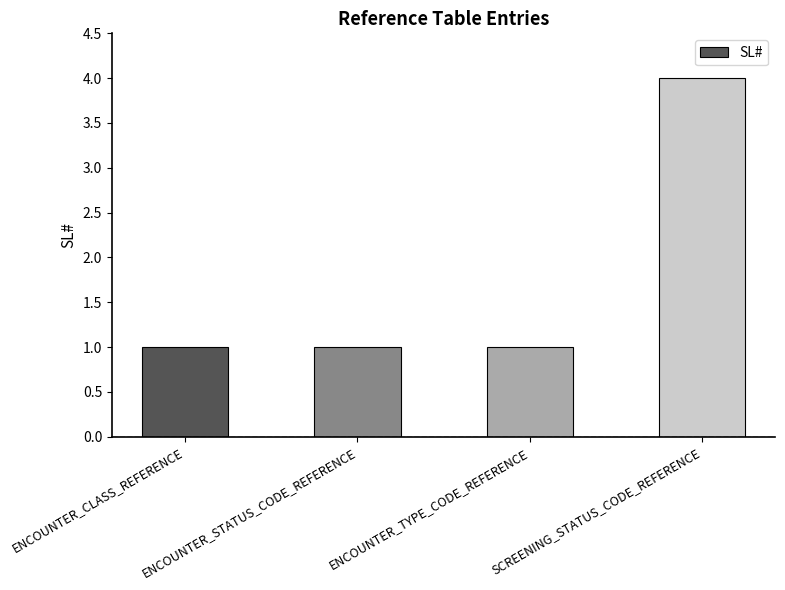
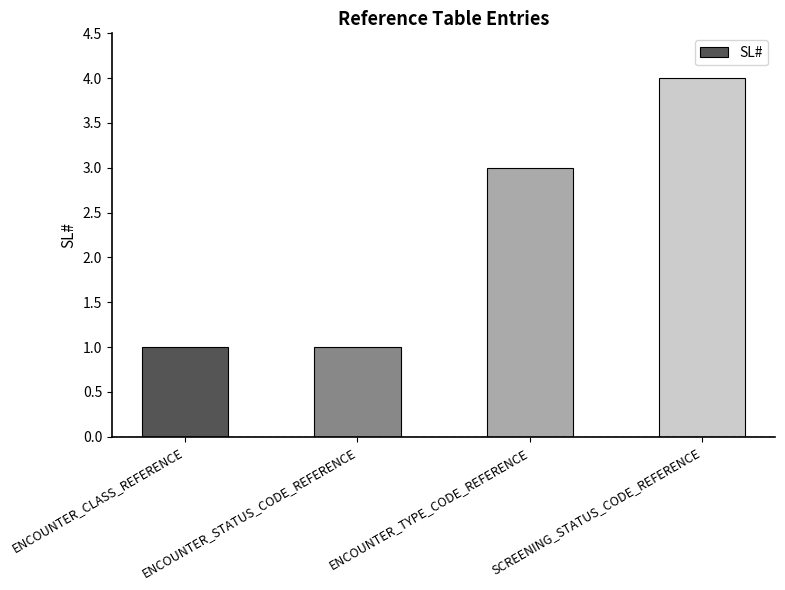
  {
    "ENCOUNTER_CLASS_REFERENCE": 1,
    "ENCOUNTER_STATUS_CODE_REFERENCE": 1,
-   "ENCOUNTER_TYPE_CODE_REFERENCE": 1,
+   "ENCOUNTER_TYPE_CODE_REFERENCE": 3,
    "SCREENING_STATUS_CODE_REFERENCE": 4
  }
